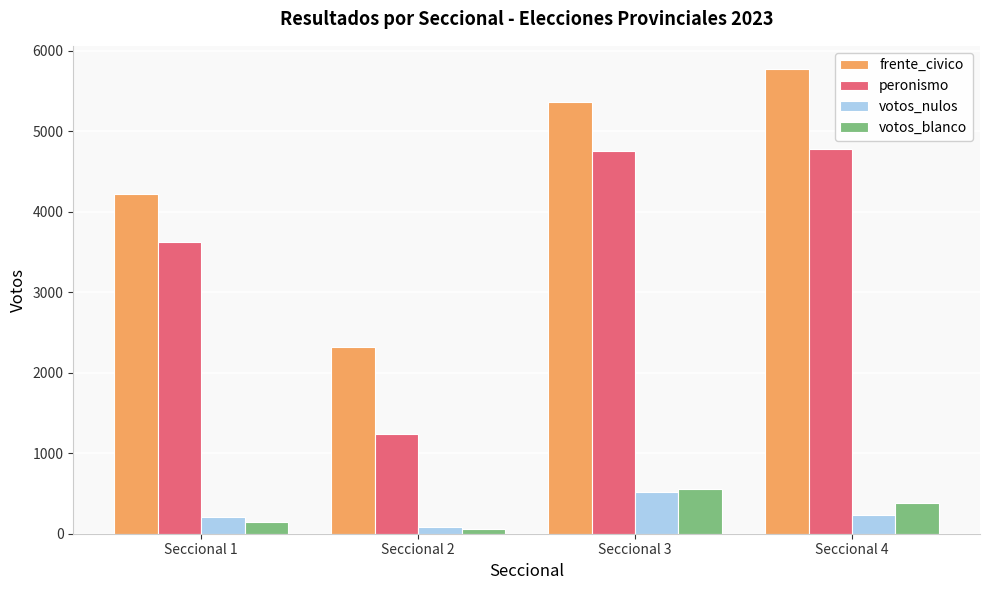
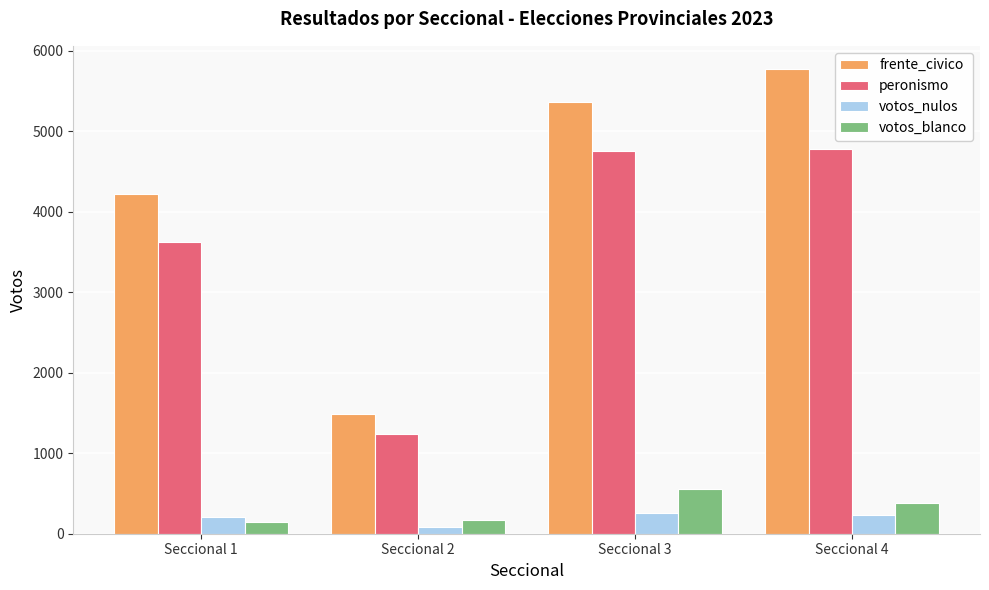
  {
    "frente_civico": {
      "Seccional 1": 4200,
-     "Seccional 2": 2300,
+     "Seccional 2": 1500,
      "Seccional 3": 5400,
      "Seccional 4": 5800
    },
    "peronismo": {
      "Seccional 1": 3600,
      "Seccional 2": 1200,
      "Seccional 3": 4800,
      "Seccional 4": 4800
    },
    "votos_nulos": {
      "Seccional 1": 200,
      "Seccional 2": 100,
-     "Seccional 3": 500,
+     "Seccional 3": 300,
      "Seccional 4": 200
    },
    "votos_blanco": {
      "Seccional 1": 100,
-     "Seccional 2": 100,
+     "Seccional 2": 200,
      "Seccional 3": 600,
      "Seccional 4": 400
    }
  }
